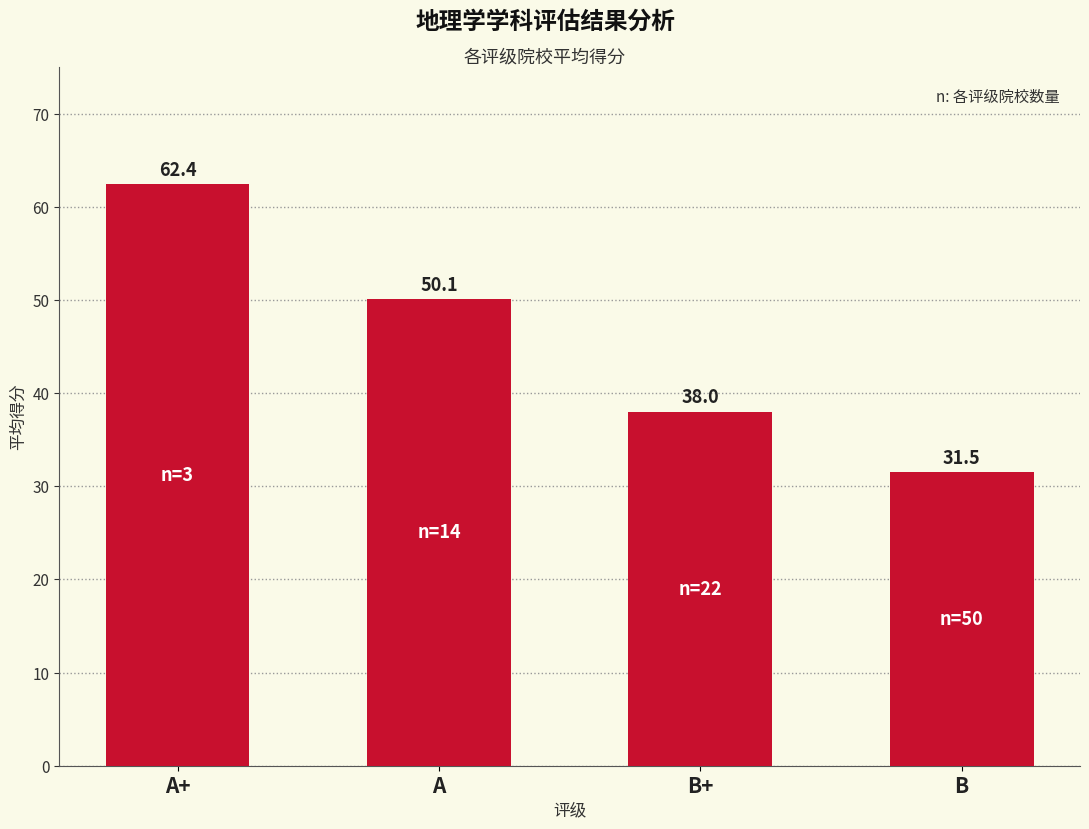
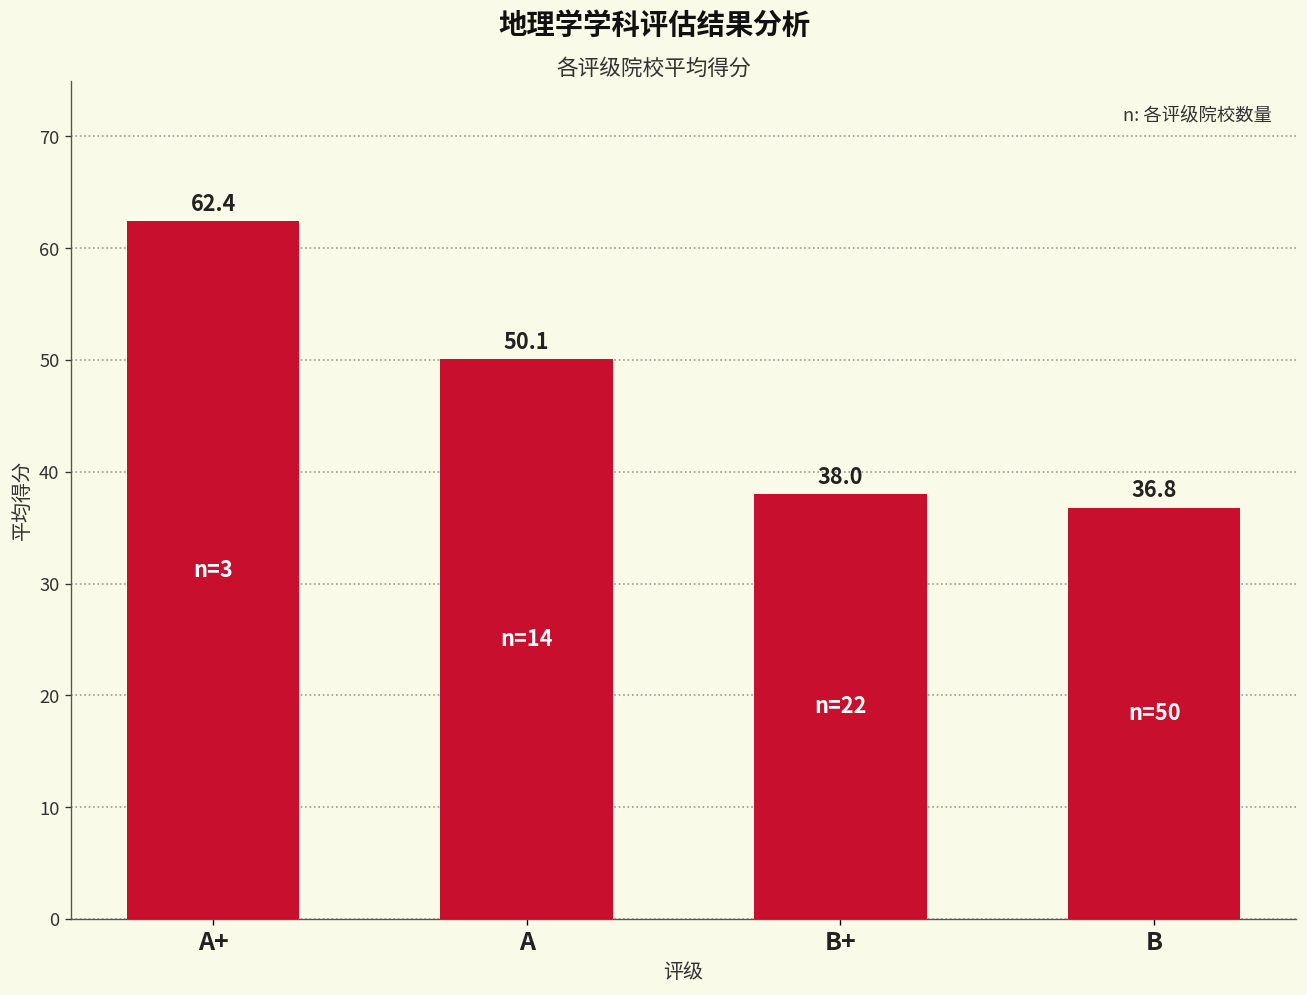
  {
    "A+": 62.4,
    "A": 50.1,
    "B+": 38.0,
-   "B": 31.5
+   "B": 36.8
  }
